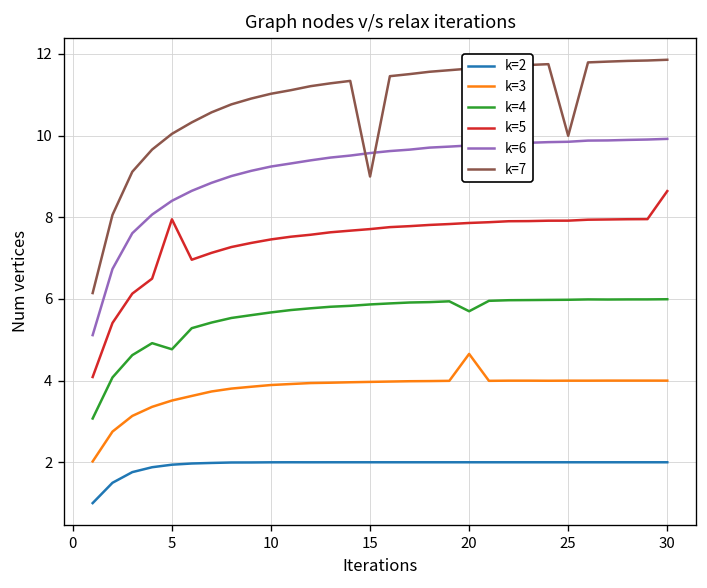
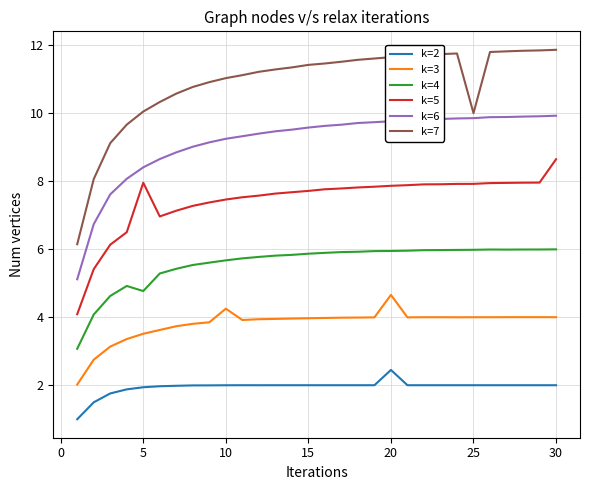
  {
    "k=2": {
      "5": 1.9,
      "10": 2.0,
      "15": 2.0,
-     "20": 2.0,
+     "20": 2.4,
      "25": 2.0,
      "30": 2.0
    },
    "k=3": {
      "5": 3.5,
-     "10": 3.9,
+     "10": 4.2,
      "15": 4.0,
      "20": 4.7,
      "25": 4.0,
      "30": 4.0
    },
    "k=4": {
      "5": 4.8,
      "10": 5.7,
      "15": 5.9,
-     "20": 5.7,
+     "20": 5.9,
      "25": 6.0,
      "30": 6.0
    },
    "k=5": {
      "5": 8.0,
      "10": 7.5,
      "15": 7.7,
      "20": 7.9,
      "25": 7.9,
      "30": 8.6
    },
    "k=6": {
      "5": 8.4,
      "10": 9.2,
      "15": 9.6,
      "25": 9.8,
      "30": 9.9
    },
    "k=7": {
      "5": 10.0,
      "10": 11.0,
-     "15": 9.0,
+     "15": 11.4,
      "25": 10.0,
      "30": 11.9
    }
  }
